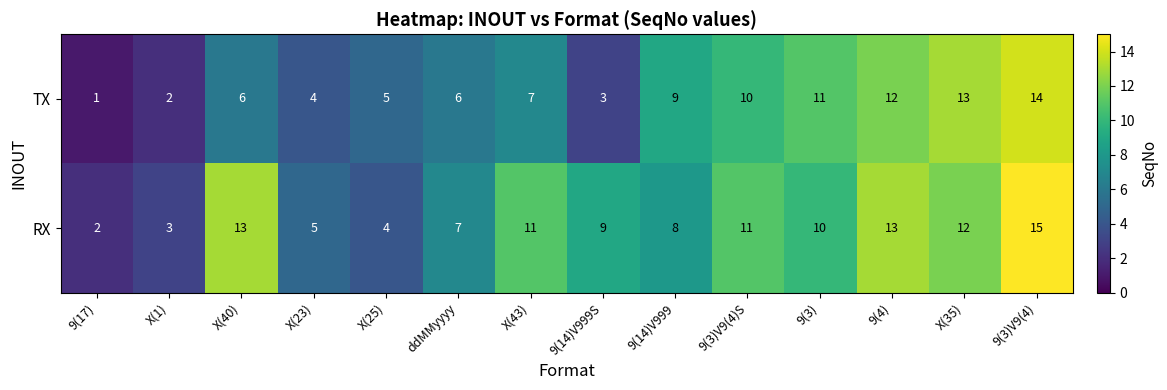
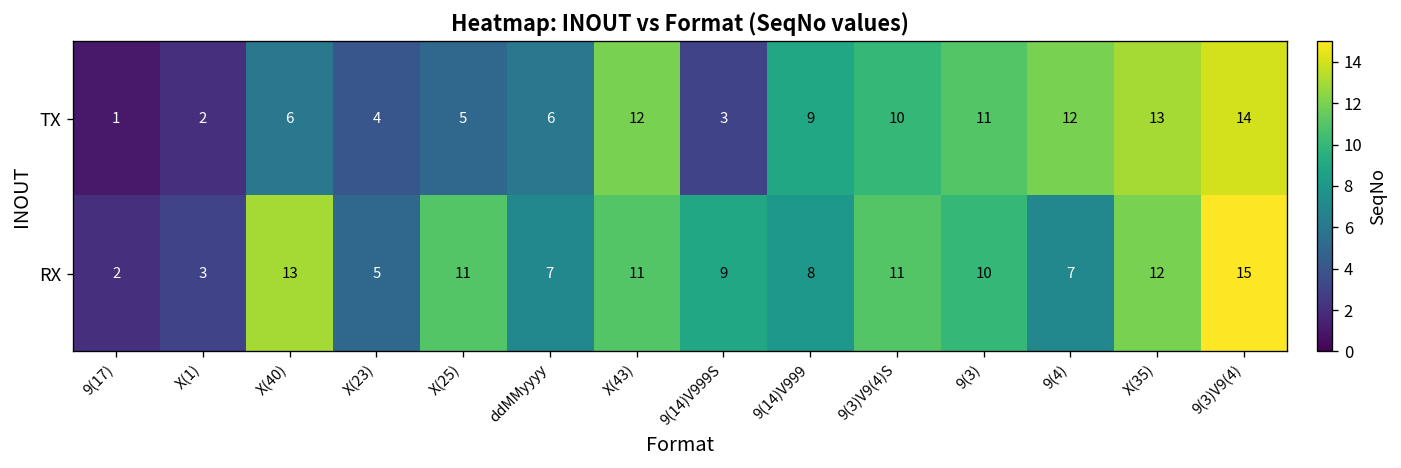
  {
    "TX": {
      "9(17)": 1,
      "X(1)": 2,
      "X(40)": 6,
      "X(23)": 4,
      "X(25)": 5,
      "ddMMyyyy": 6,
-     "X(43)": 7,
+     "X(43)": 12,
      "9(14)V999S": 3,
      "9(14)V999": 9,
      "9(3)V9(4)S": 10,
      "9(3)": 11,
      "9(4)": 12,
      "X(35)": 13,
      "9(3)V9(4)": 14
    },
    "RX": {
      "9(17)": 2,
      "X(1)": 3,
      "X(40)": 13,
      "X(23)": 5,
-     "X(25)": 4,
+     "X(25)": 11,
      "ddMMyyyy": 7,
      "X(43)": 11,
      "9(14)V999S": 9,
      "9(14)V999": 8,
      "9(3)V9(4)S": 11,
      "9(3)": 10,
-     "9(4)": 13,
+     "9(4)": 7,
      "X(35)": 12,
      "9(3)V9(4)": 15
    }
  }
